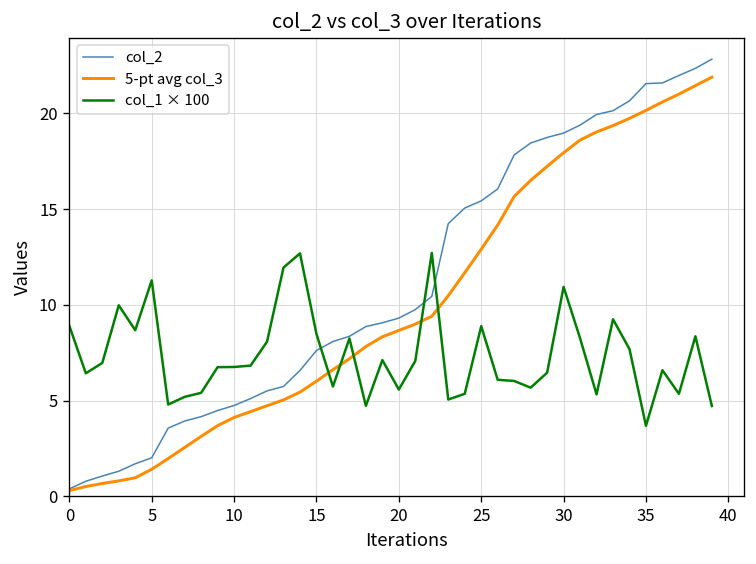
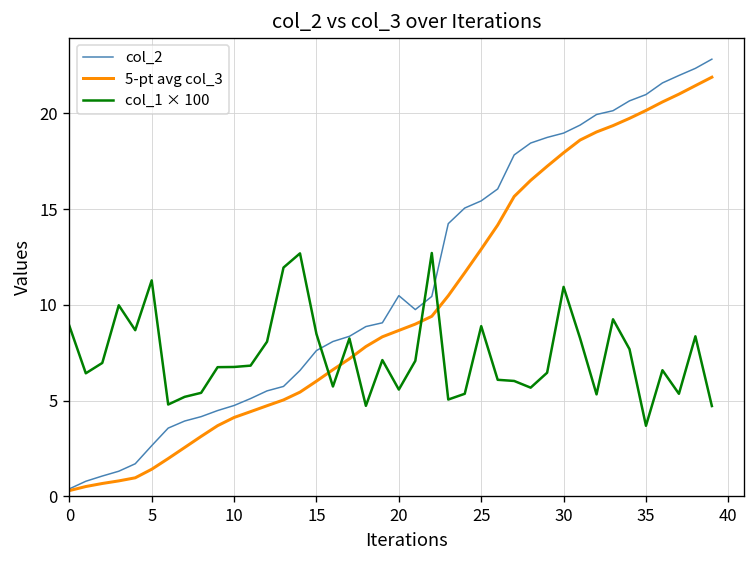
  {
    "col_2": {
-     "5": 2.0,
+     "5": 2.7,
      "10": 4.7,
      "15": 7.6,
-     "20": 9.3,
+     "20": 10.5,
      "25": 15.4,
      "30": 19.0,
-     "35": 21.6
+     "35": 21.0
    },
    "5-pt avg col_3": {
      "5": 1.4,
      "10": 4.1,
      "15": 6.0,
      "20": 8.7,
      "25": 12.9,
      "30": 17.9,
      "35": 20.2
    },
    "col_1 × 100": {
      "0": 8.9,
      "5": 11.3,
      "10": 6.8,
      "15": 8.5,
      "20": 5.6,
      "25": 8.9,
      "30": 10.9,
      "35": 3.7
    }
  }
